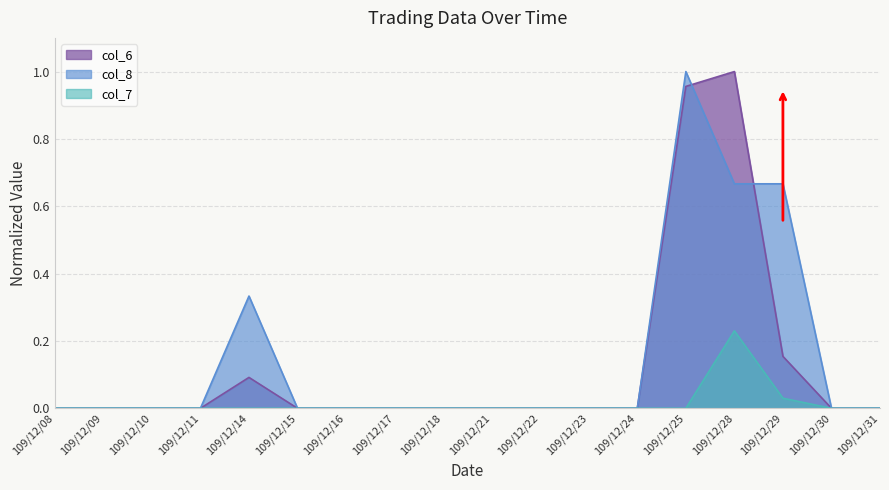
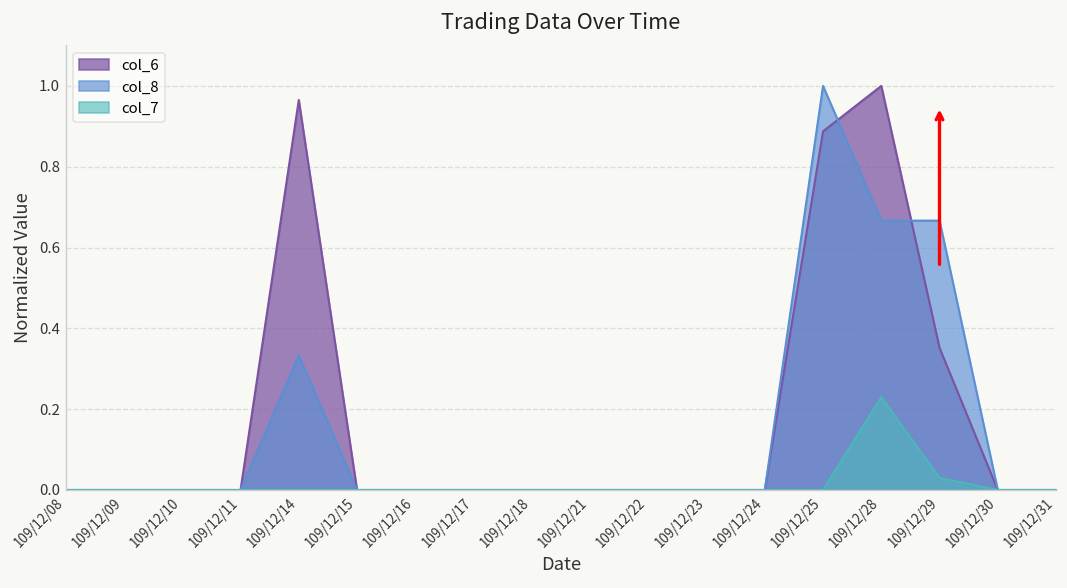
  {
    "col_6": {
-     "109/12/14": 0.09,
-     "109/12/25": 0.96,
+     "109/12/14": 0.97,
+     "109/12/25": 0.89,
      "109/12/28": 1.00,
-     "109/12/29": 0.15
+     "109/12/29": 0.35
    }
  }
